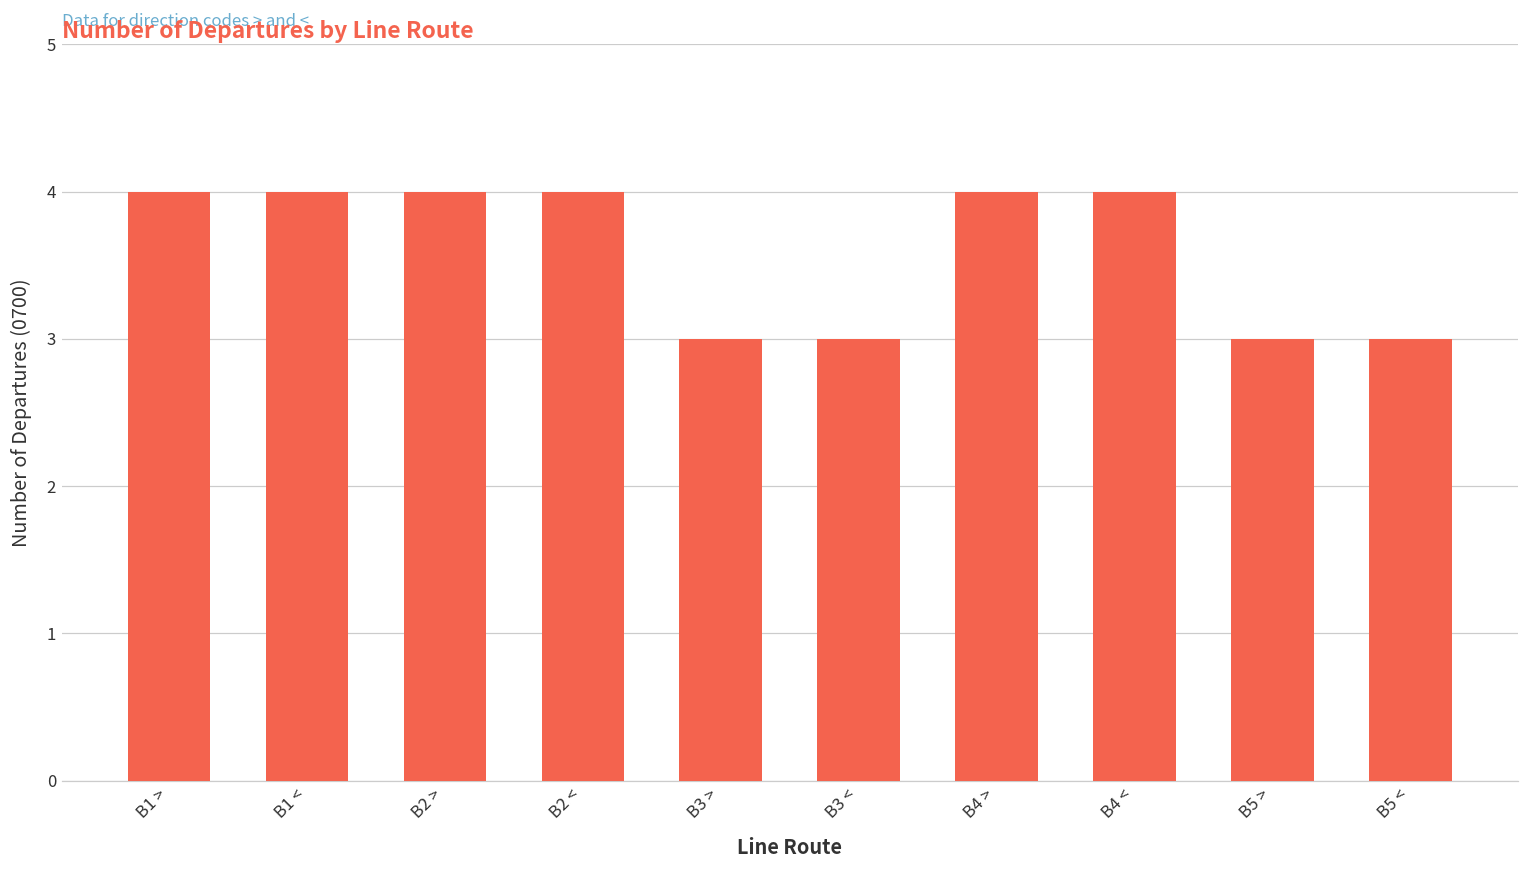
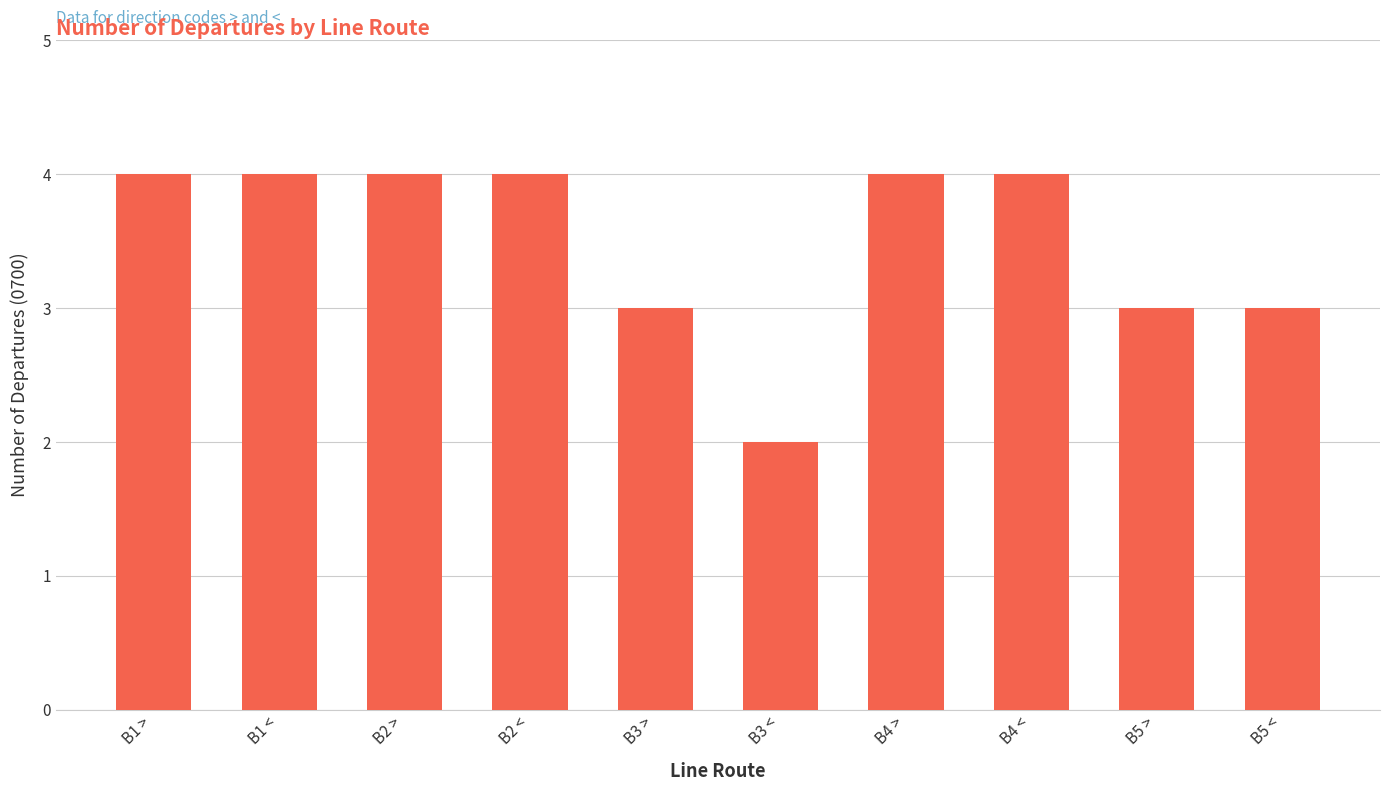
  {
    "B1 >": 4,
    "B1 <": 4,
    "B2 >": 4,
    "B2 <": 4,
    "B3 >": 3,
-   "B3 <": 3,
+   "B3 <": 2,
    "B4 >": 4,
    "B4 <": 4,
    "B5 >": 3,
    "B5 <": 3
  }
